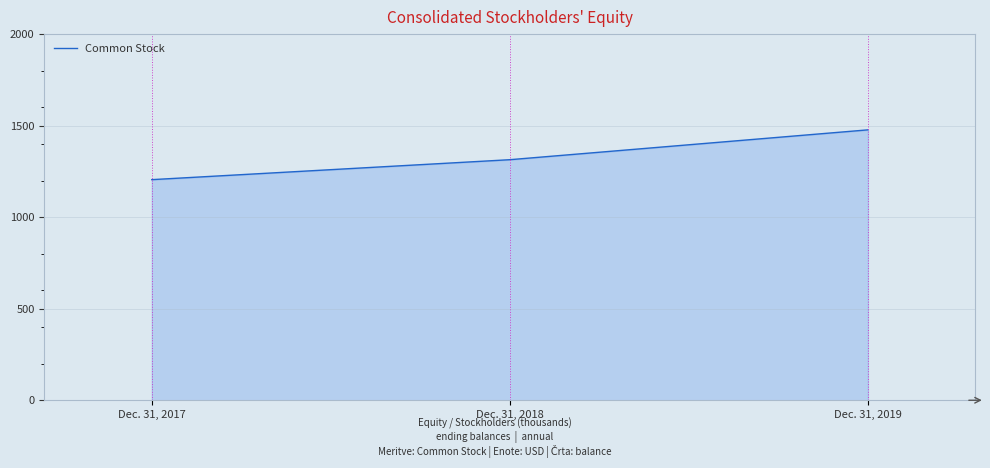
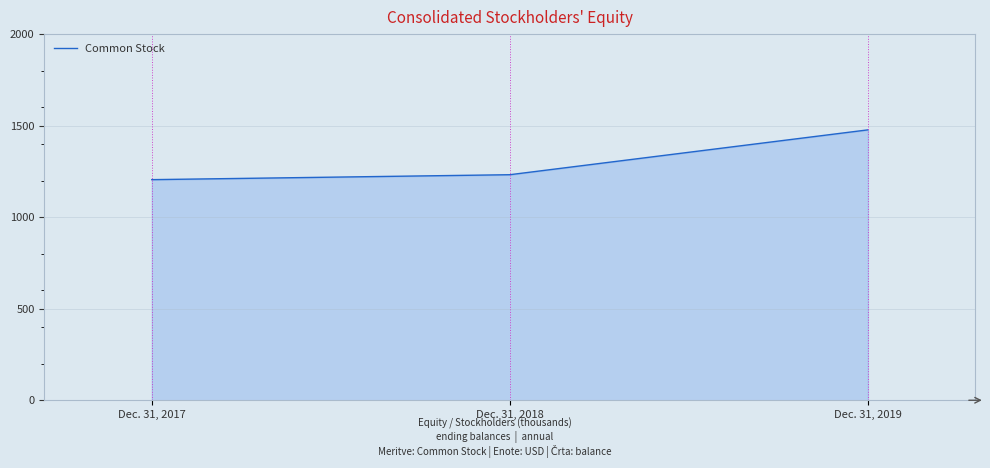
  {
    "Dec. 31, 2017": 1210,
-   "Dec. 31, 2018": 1310,
+   "Dec. 31, 2018": 1230,
    "Dec. 31, 2019": 1480
  }
